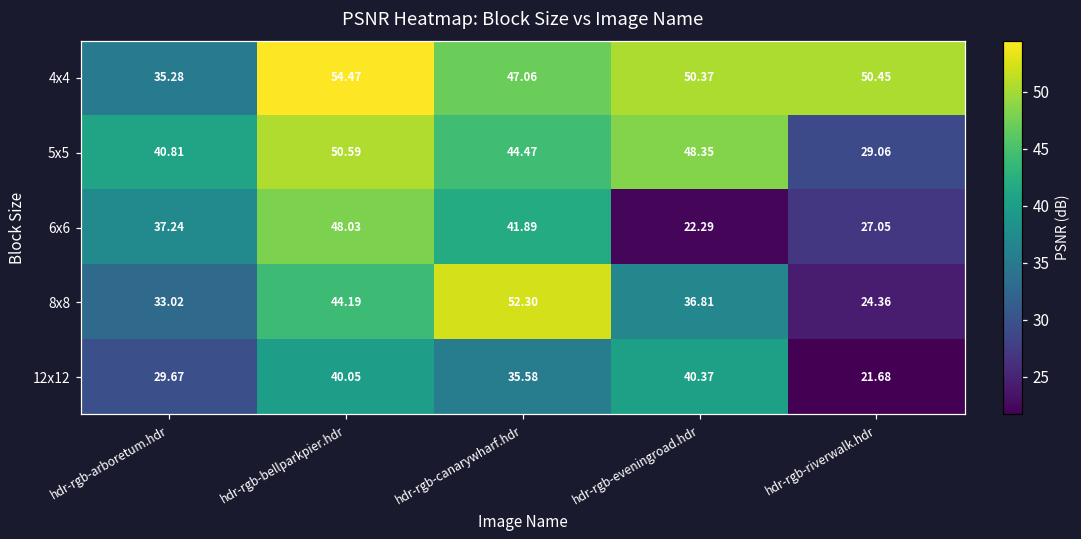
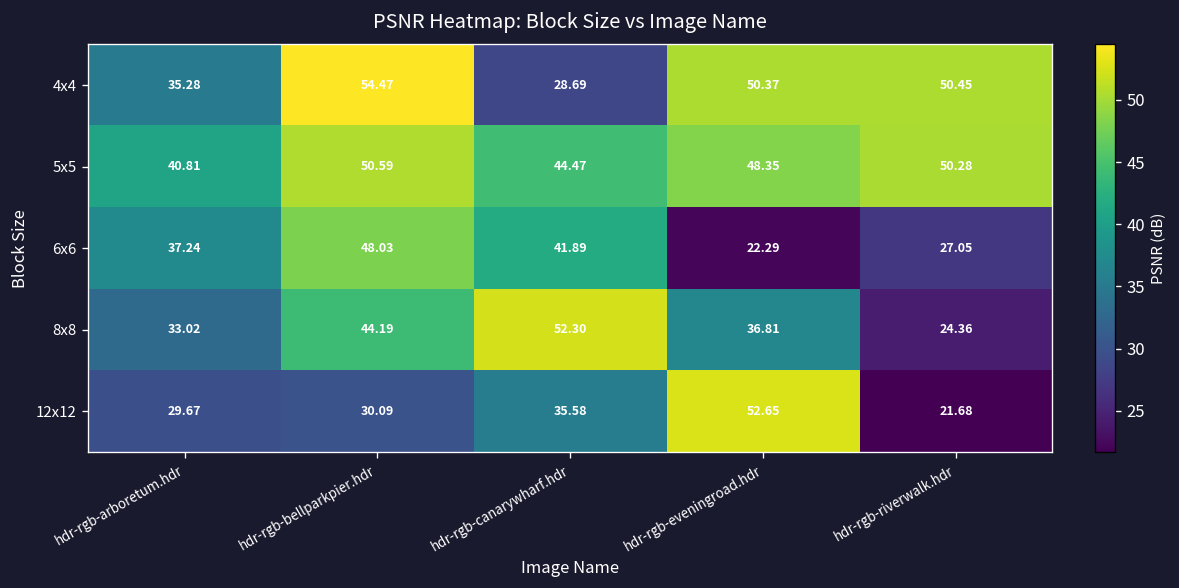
  {
    "4x4": {
      "hdr-rgb-arboretum.hdr": 35.28,
      "hdr-rgb-bellparkpier.hdr": 54.47,
-     "hdr-rgb-canarywharf.hdr": 47.06,
+     "hdr-rgb-canarywharf.hdr": 28.69,
      "hdr-rgb-eveningroad.hdr": 50.37,
      "hdr-rgb-riverwalk.hdr": 50.45
    },
    "5x5": {
      "hdr-rgb-arboretum.hdr": 40.81,
      "hdr-rgb-bellparkpier.hdr": 50.59,
      "hdr-rgb-canarywharf.hdr": 44.47,
      "hdr-rgb-eveningroad.hdr": 48.35,
-     "hdr-rgb-riverwalk.hdr": 29.06
+     "hdr-rgb-riverwalk.hdr": 50.28
    },
    "6x6": {
      "hdr-rgb-arboretum.hdr": 37.24,
      "hdr-rgb-bellparkpier.hdr": 48.03,
      "hdr-rgb-canarywharf.hdr": 41.89,
      "hdr-rgb-eveningroad.hdr": 22.29,
      "hdr-rgb-riverwalk.hdr": 27.05
    },
    "8x8": {
      "hdr-rgb-arboretum.hdr": 33.02,
      "hdr-rgb-bellparkpier.hdr": 44.19,
      "hdr-rgb-canarywharf.hdr": 52.30,
      "hdr-rgb-eveningroad.hdr": 36.81,
      "hdr-rgb-riverwalk.hdr": 24.36
    },
    "12x12": {
      "hdr-rgb-arboretum.hdr": 29.67,
-     "hdr-rgb-bellparkpier.hdr": 40.05,
+     "hdr-rgb-bellparkpier.hdr": 30.09,
      "hdr-rgb-canarywharf.hdr": 35.58,
-     "hdr-rgb-eveningroad.hdr": 40.37,
+     "hdr-rgb-eveningroad.hdr": 52.65,
      "hdr-rgb-riverwalk.hdr": 21.68
    }
  }
